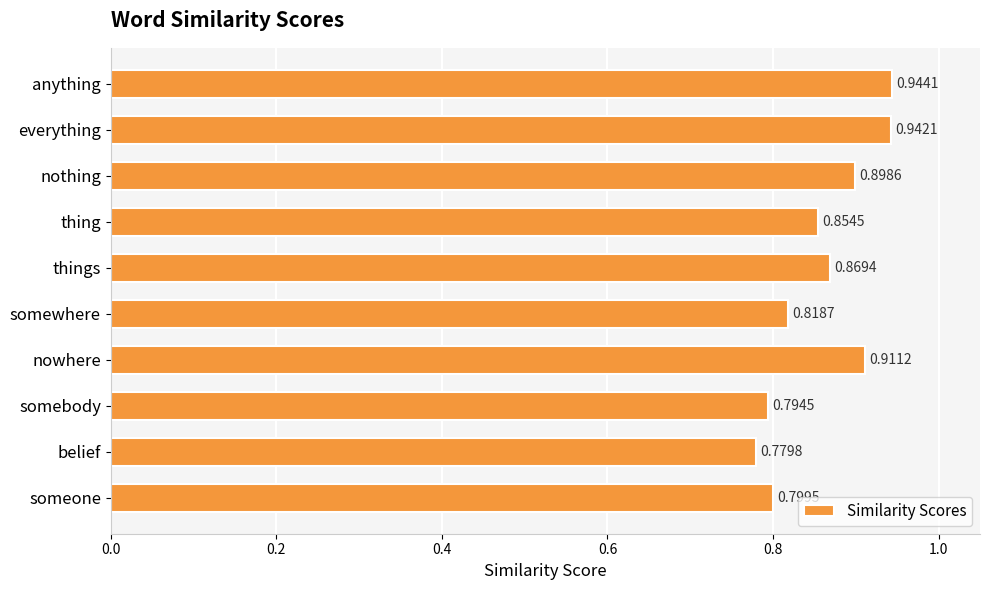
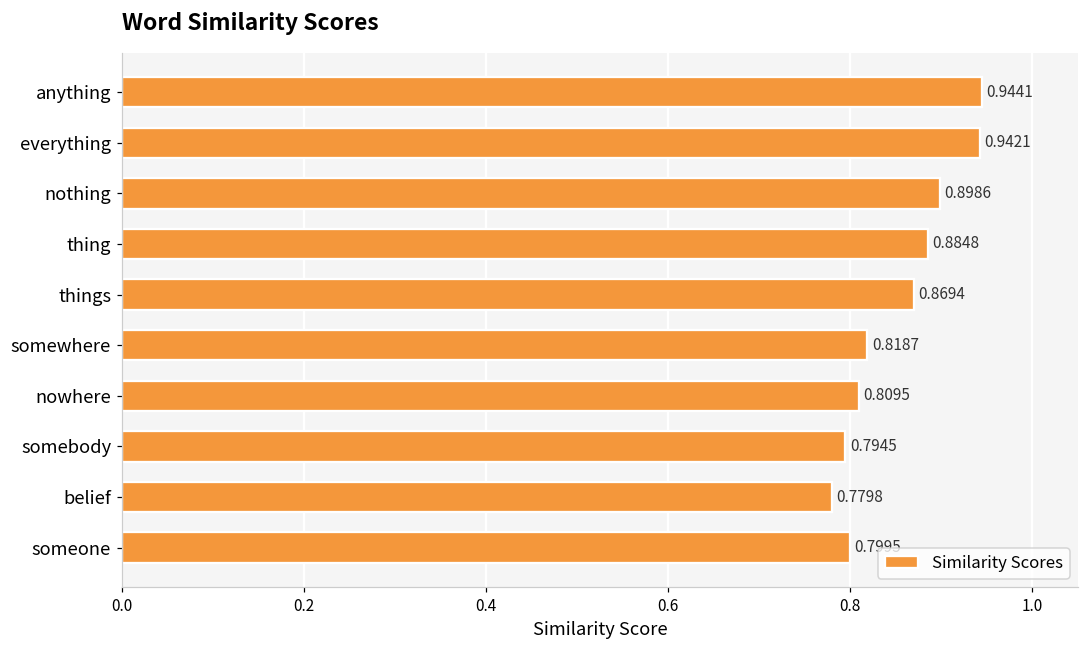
  {
    "anything": 0.9441,
    "everything": 0.9421,
    "nothing": 0.8986,
-   "thing": 0.8545,
+   "thing": 0.8848,
    "things": 0.8694,
    "somewhere": 0.8187,
-   "nowhere": 0.9112,
+   "nowhere": 0.8095,
    "somebody": 0.7945,
    "belief": 0.7798
  }
